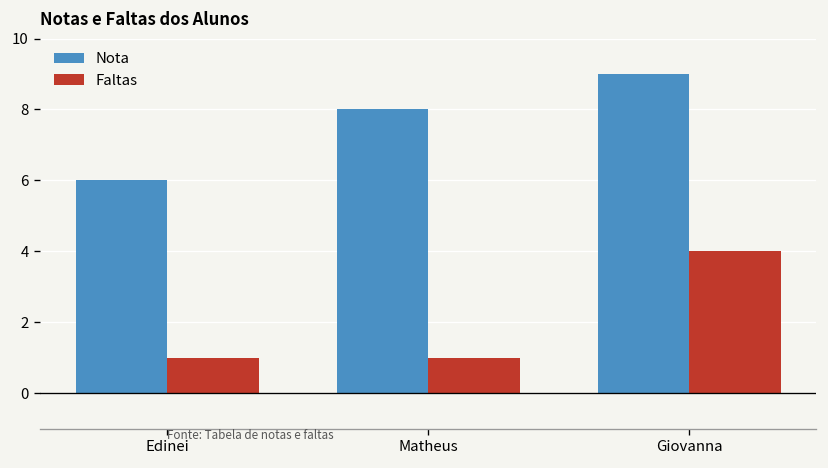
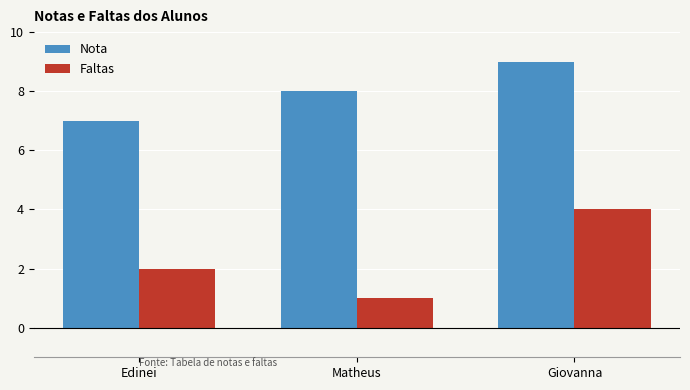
  {
    "Nota": {
-     "Edinei": 6,
+     "Edinei": 7,
      "Matheus": 8,
      "Giovanna": 9
    },
    "Faltas": {
-     "Edinei": 1,
+     "Edinei": 2,
      "Matheus": 1,
      "Giovanna": 4
    }
  }
